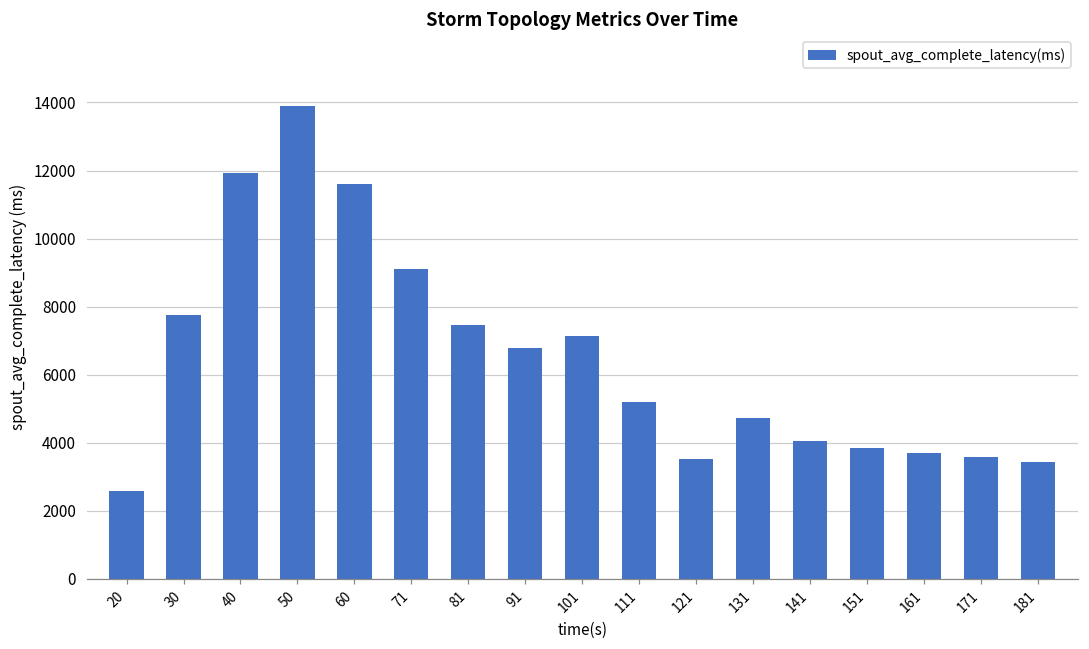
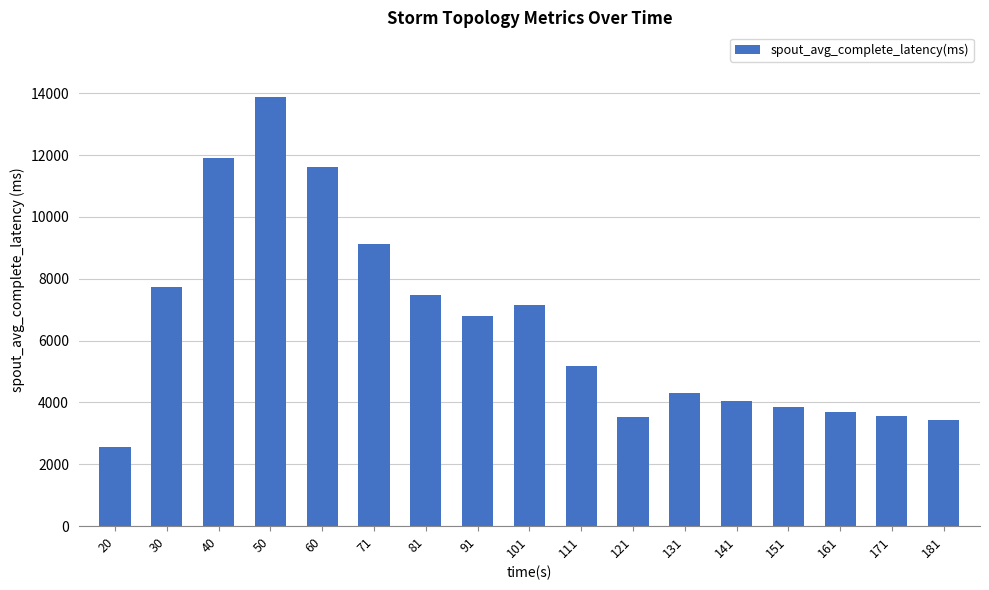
  {
    "20": 2600,
    "30": 7700,
    "40": 11900,
    "50": 13900,
    "60": 11600,
    "71": 9100,
    "81": 7500,
    "91": 6800,
    "101": 7100,
    "111": 5200,
    "121": 3500,
-   "131": 4700,
+   "131": 4300,
    "141": 4000,
    "151": 3900,
    "161": 3700,
    "171": 3600,
    "181": 3400
  }
